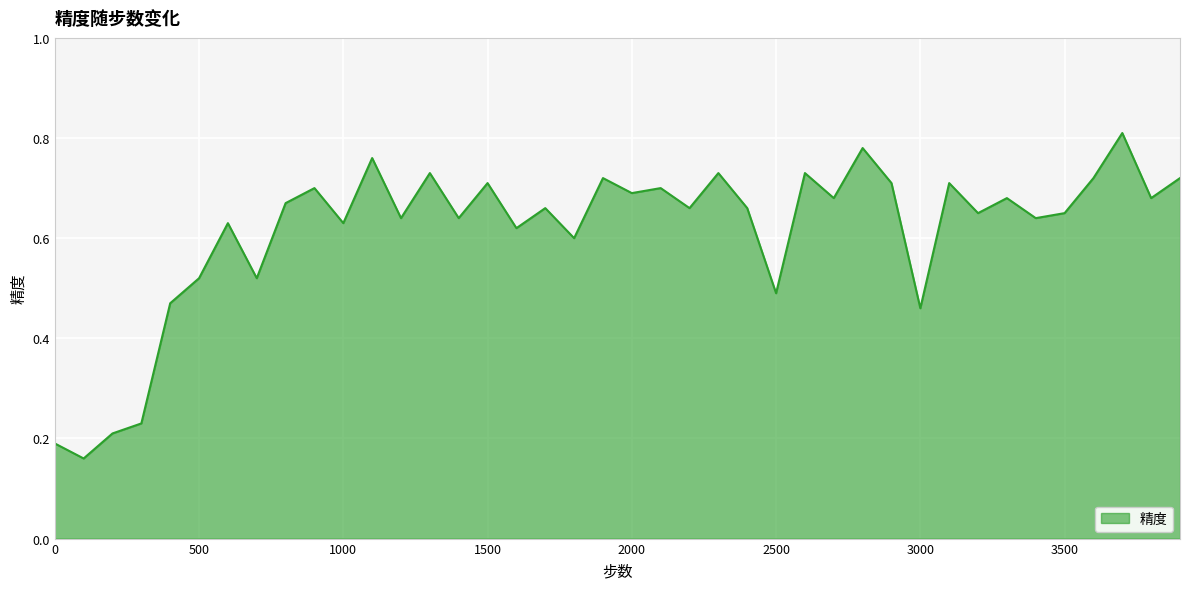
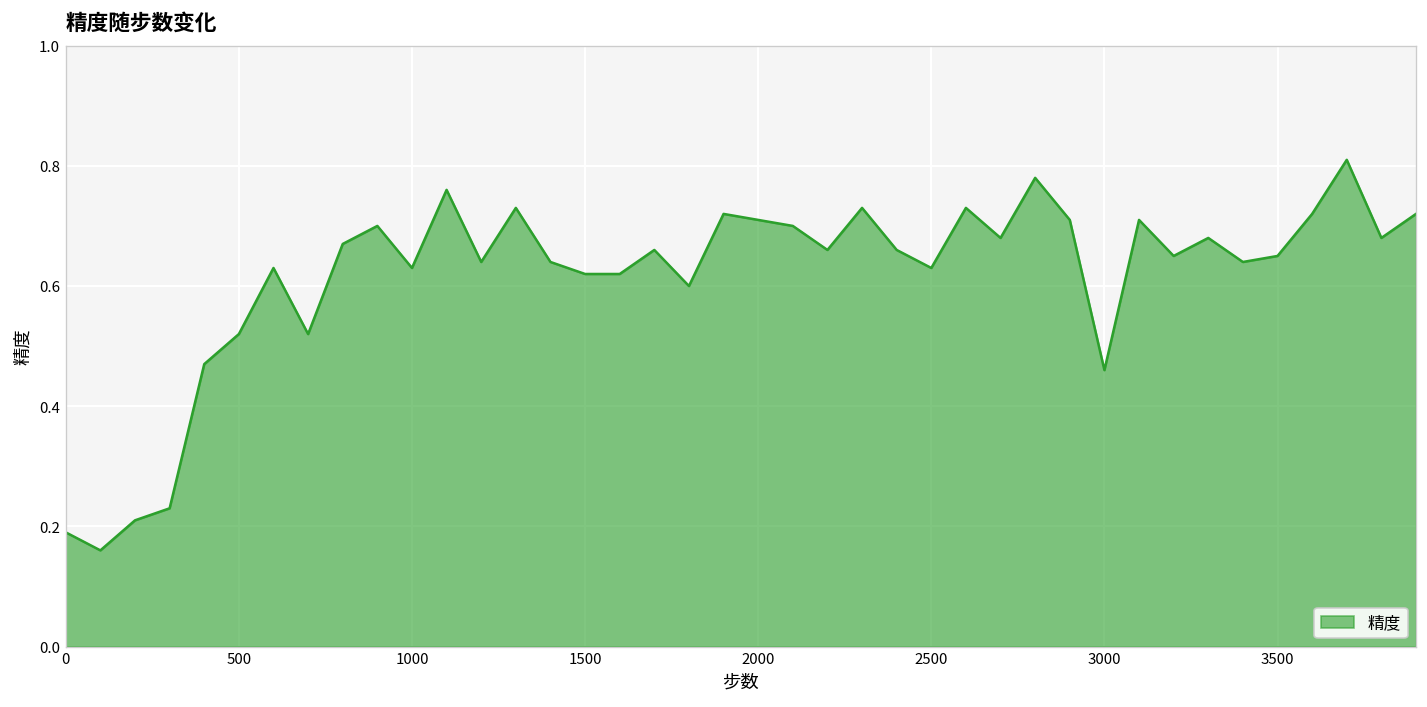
  {
    "0": 0.19,
    "500": 0.52,
    "1000": 0.63,
-   "1500": 0.71,
-   "2000": 0.69,
-   "2500": 0.49,
+   "1500": 0.62,
+   "2000": 0.71,
+   "2500": 0.63,
    "3000": 0.46,
    "3500": 0.65
  }
